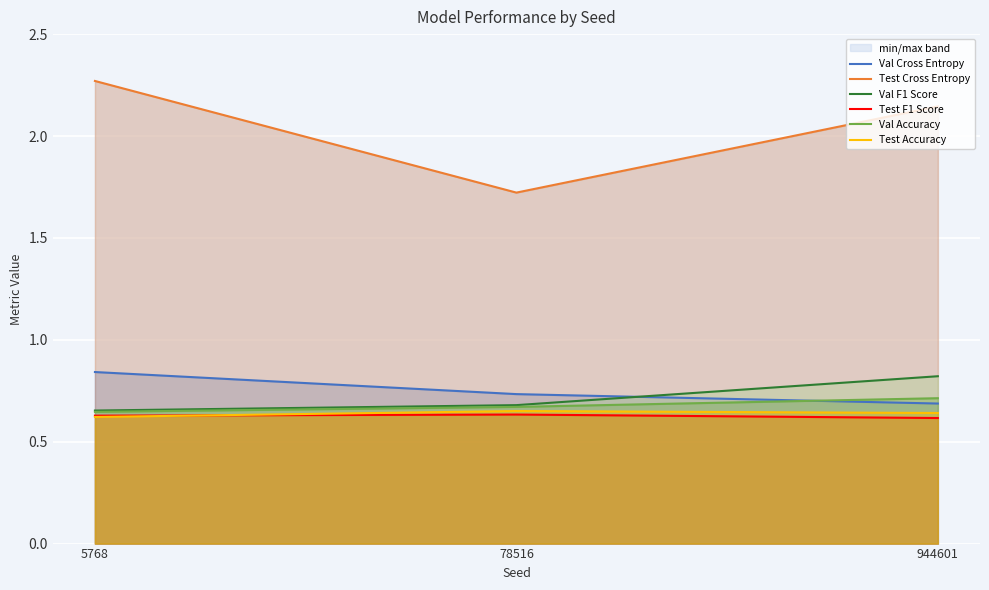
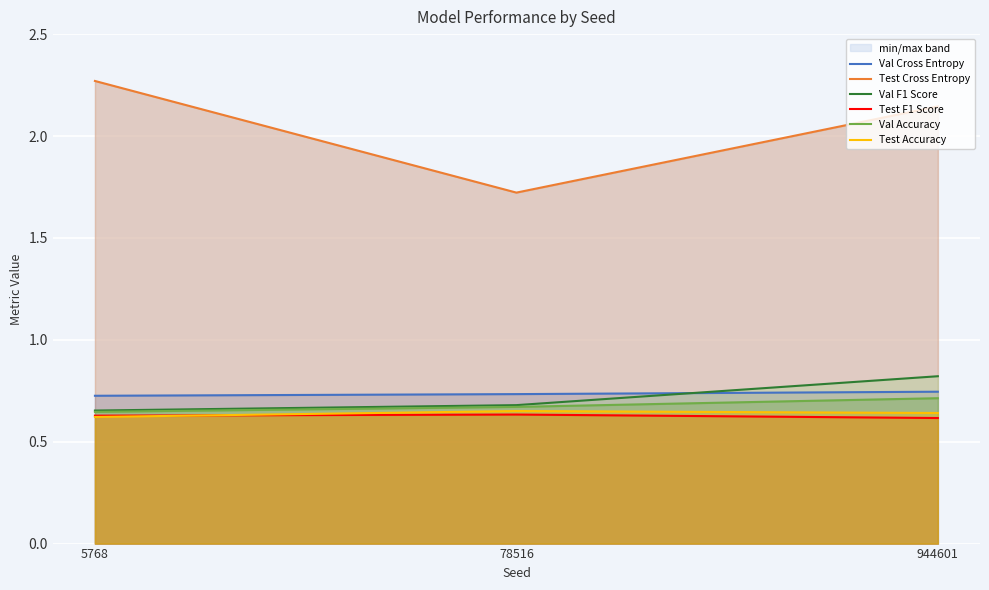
  {
    "Val Cross Entropy": {
-     "5768": 0.84,
+     "5768": 0.73,
      "78516": 0.73,
-     "944601": 0.69
+     "944601": 0.75
    },
    "min/max band": {
      "5768": 2.27,
      "78516": 1.72
    },
    "Val F1 Score": {
      "944601": 0.82
    },
    "Test F1 Score": {
      "78516": 0.63,
      "944601": 0.62
    },
    "Val Accuracy": {
      "944601": 0.71
    },
    "Test Accuracy": {
      "78516": 0.65,
      "944601": 0.64
    }
  }
